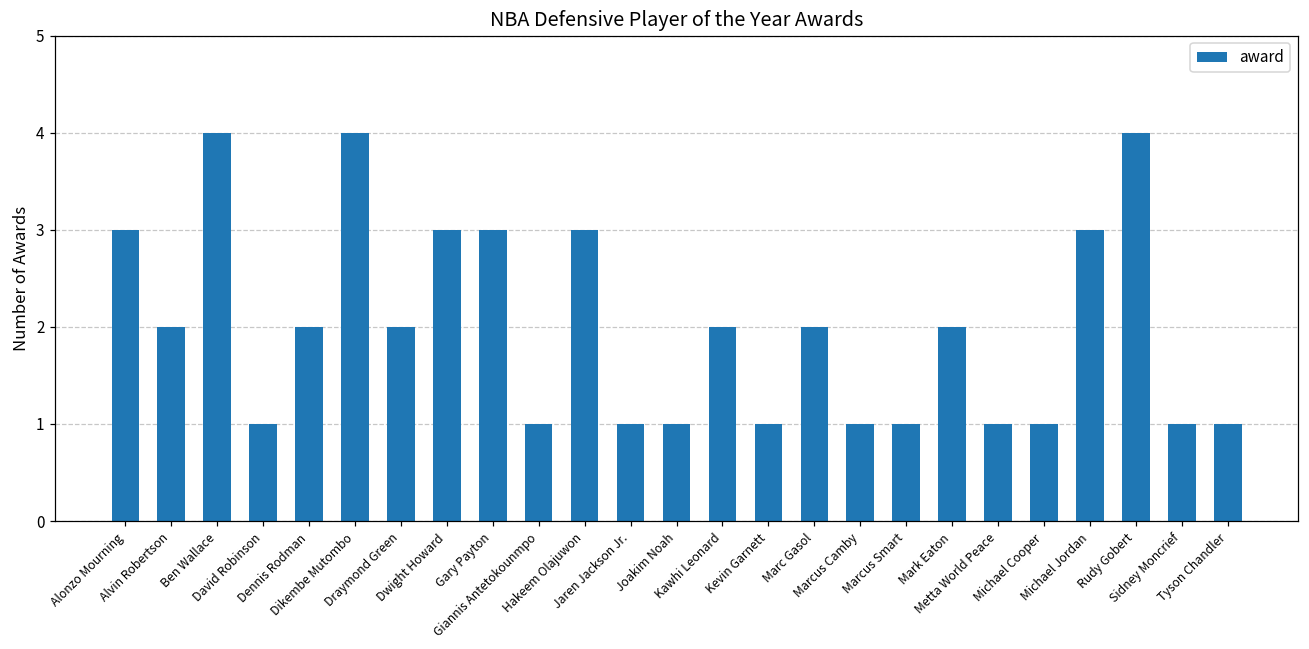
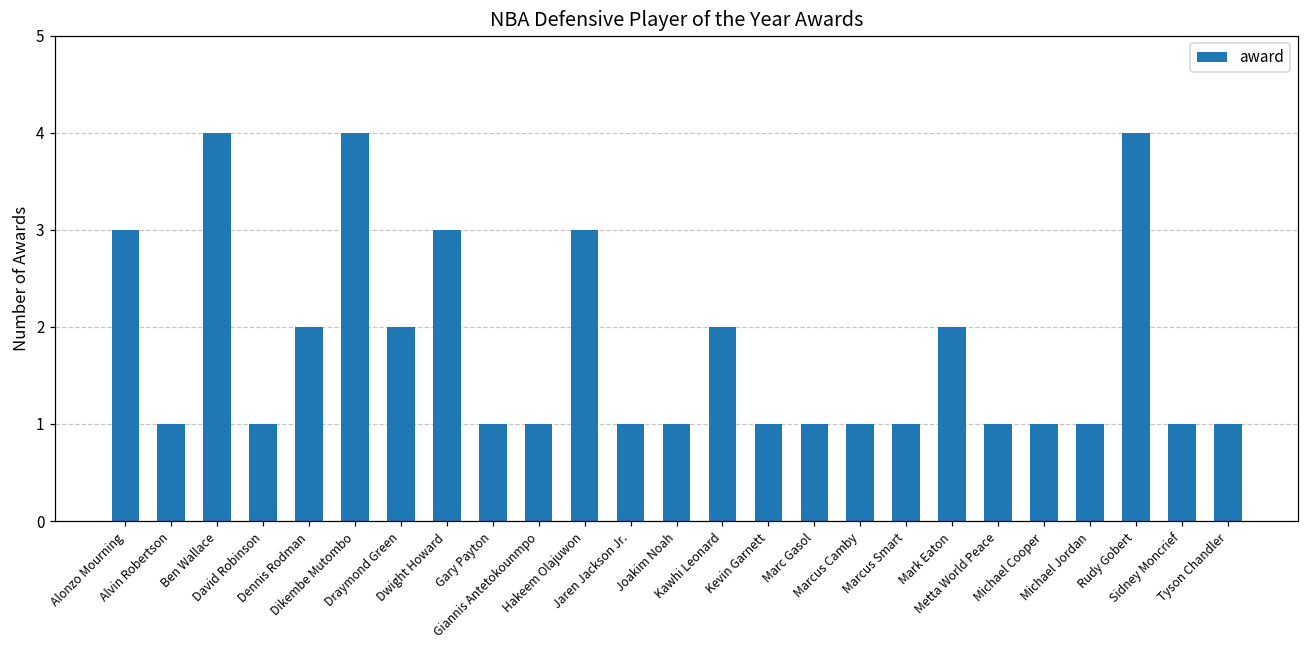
  {
    "Alonzo Mourning": 3,
-   "Alvin Robertson": 2,
+   "Alvin Robertson": 1,
    "Ben Wallace": 4,
    "David Robinson": 1,
    "Dennis Rodman": 2,
    "Dikembe Mutombo": 4,
    "Draymond Green": 2,
    "Dwight Howard": 3,
-   "Gary Payton": 3,
+   "Gary Payton": 1,
    "Giannis Antetokounmpo": 1,
    "Hakeem Olajuwon": 3,
    "Jaren Jackson Jr.": 1,
    "Joakim Noah": 1,
    "Kawhi Leonard": 2,
    "Kevin Garnett": 1,
-   "Marc Gasol": 2,
+   "Marc Gasol": 1,
    "Marcus Camby": 1,
    "Marcus Smart": 1,
    "Mark Eaton": 2,
    "Metta World Peace": 1,
    "Michael Cooper": 1,
-   "Michael Jordan": 3,
+   "Michael Jordan": 1,
    "Rudy Gobert": 4,
    "Sidney Moncrief": 1,
    "Tyson Chandler": 1
  }
